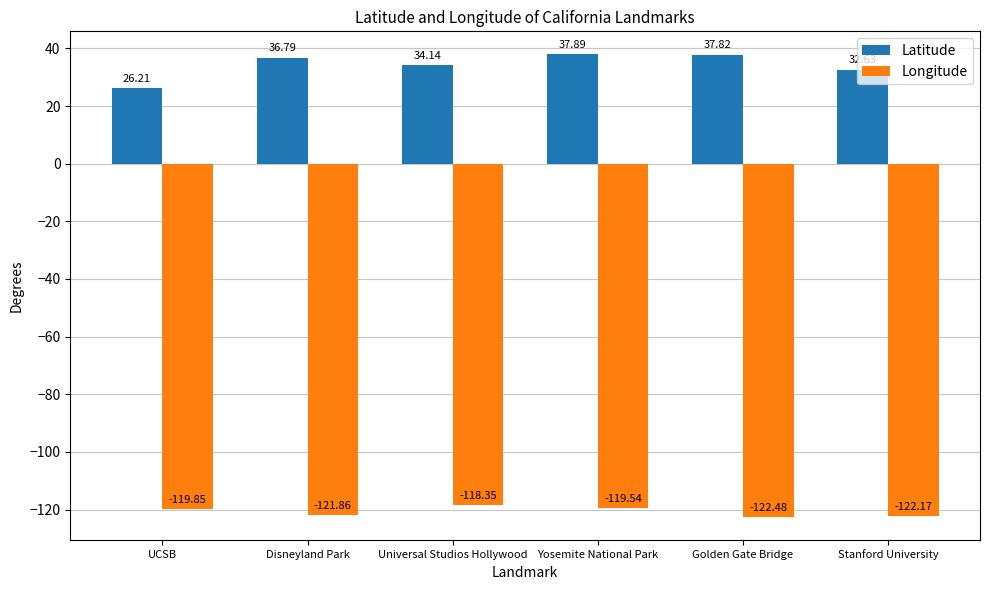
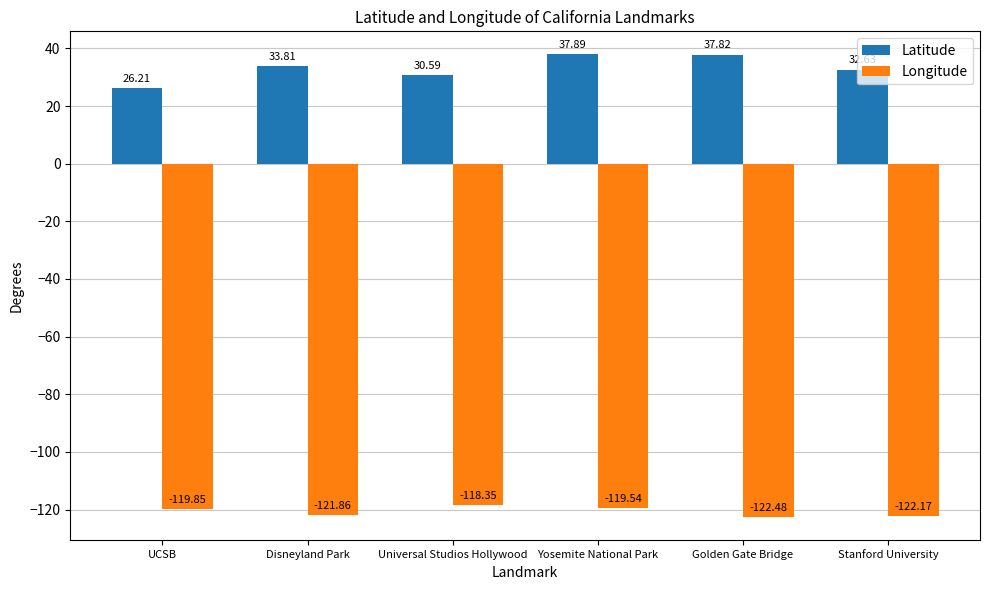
  {
    "Latitude": {
      "UCSB": 26.21,
-     "Disneyland Park": 36.79,
-     "Universal Studios Hollywood": 34.14,
+     "Disneyland Park": 33.81,
+     "Universal Studios Hollywood": 30.59,
      "Yosemite National Park": 37.89,
      "Golden Gate Bridge": 37.82
    },
    "Longitude": {
      "UCSB": -119.85,
      "Disneyland Park": -121.86,
      "Universal Studios Hollywood": -118.35,
      "Yosemite National Park": -119.54,
      "Golden Gate Bridge": -122.48,
      "Stanford University": -122.17
    }
  }
